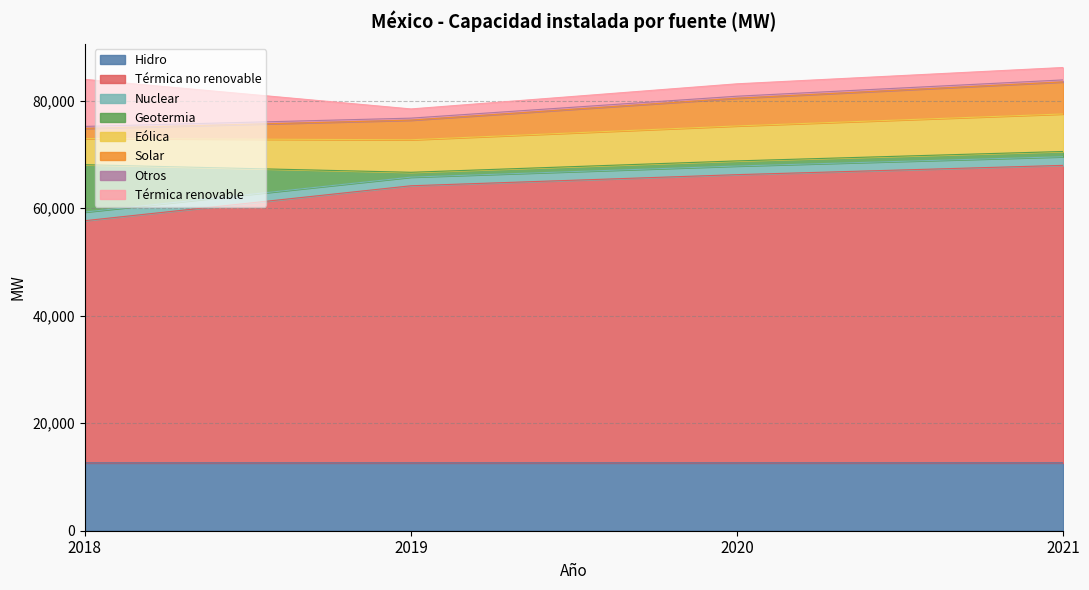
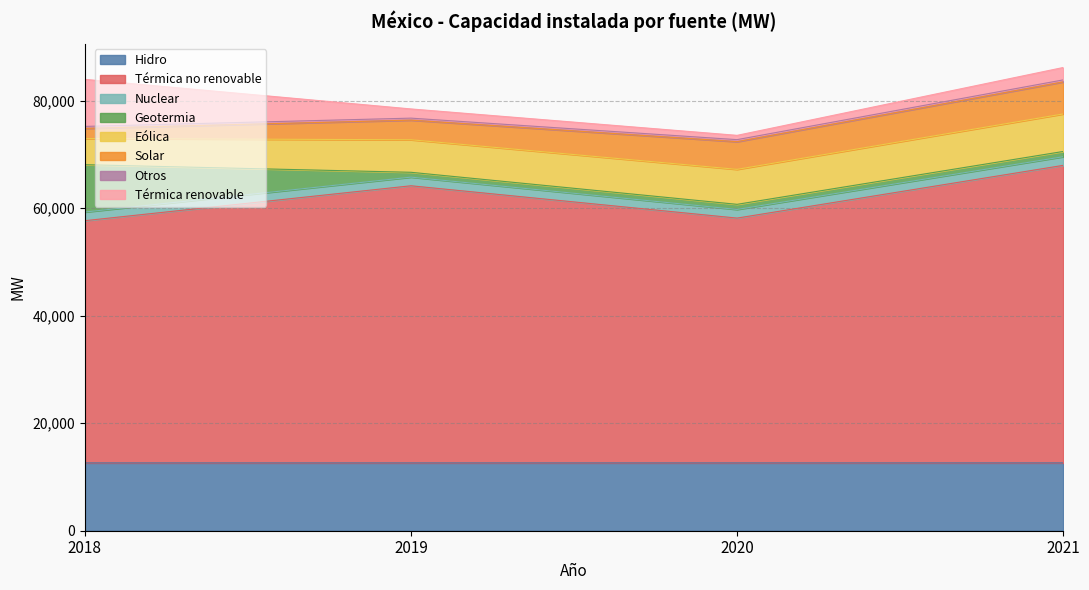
  {
    "Hidro": {
      "2018": "13,000",
      "2019": "13,000",
      "2020": "13,000",
      "2021": "13,000"
    },
    "Térmica no renovable": {
      "2018": "45,000",
      "2019": "52,000",
-     "2020": "54,000",
+     "2020": "46,000",
      "2021": "55,000"
    },
    "Nuclear": {
      "2018": "2,000",
      "2019": "2,000",
      "2020": "2,000",
      "2021": "2,000"
    },
    "Geotermia": {
      "2018": "9,000",
      "2019": "1,000",
      "2020": "1,000",
      "2021": "1,000"
    },
    "Eólica": {
      "2018": "5,000",
      "2019": "6,000",
      "2020": "7,000",
      "2021": "7,000"
    },
    "Térmica renovable": {
      "2018": "9,000",
      "2019": "2,000",
-     "2020": "2,000",
+     "2020": "1,000",
      "2021": "2,000"
    }
  }
